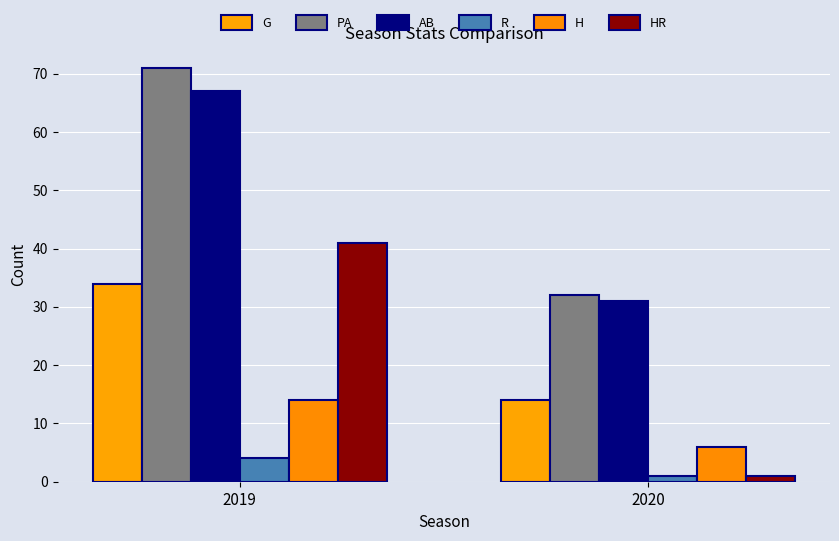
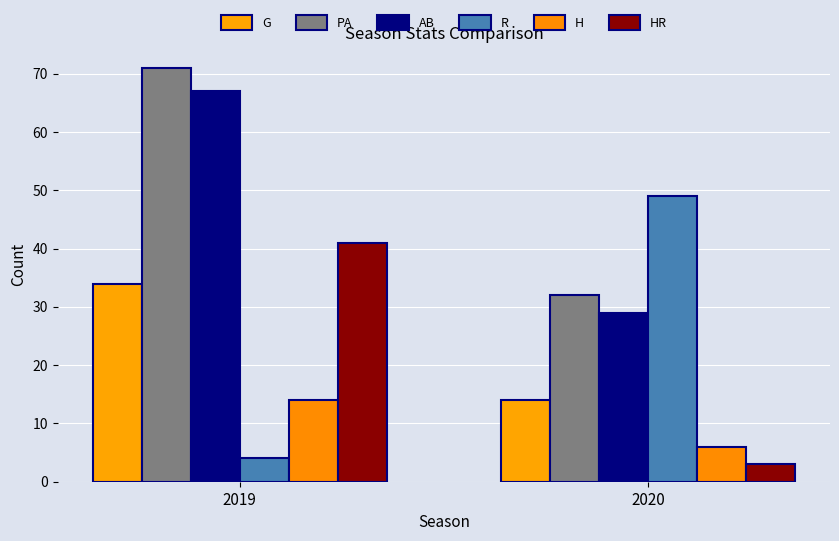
  {
    "PA": {
      "2019": 71,
      "2020": 32
    },
    "AB": {
      "2019": 67,
-     "2020": 31
+     "2020": 29
    },
    "R": {
      "2019": 4,
-     "2020": 1
+     "2020": 49
    },
    "HR": {
      "2019": 41,
-     "2020": 1
+     "2020": 3
    }
  }
